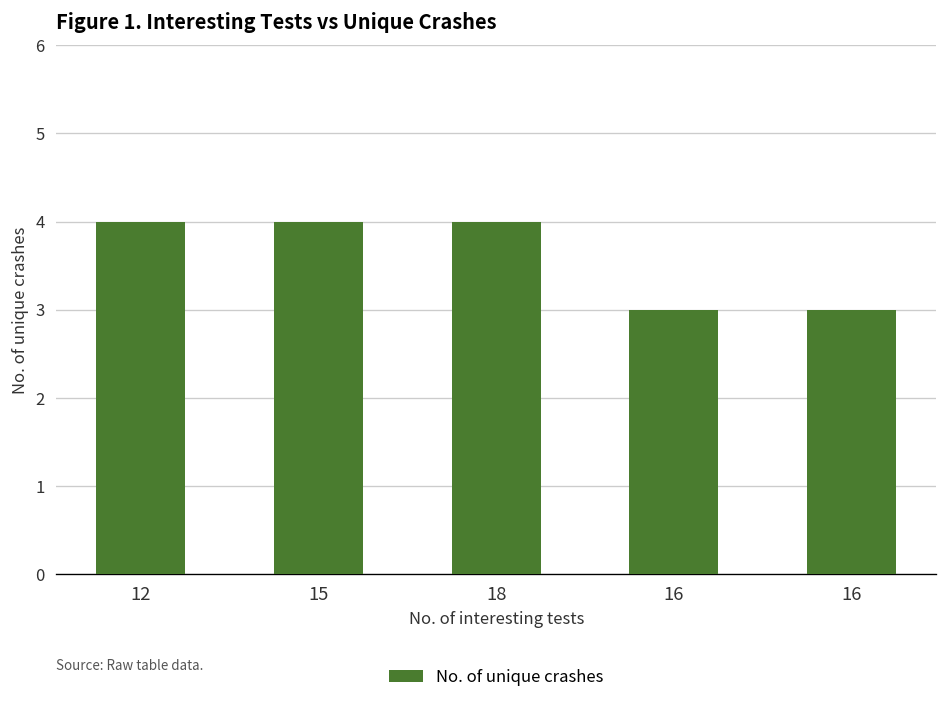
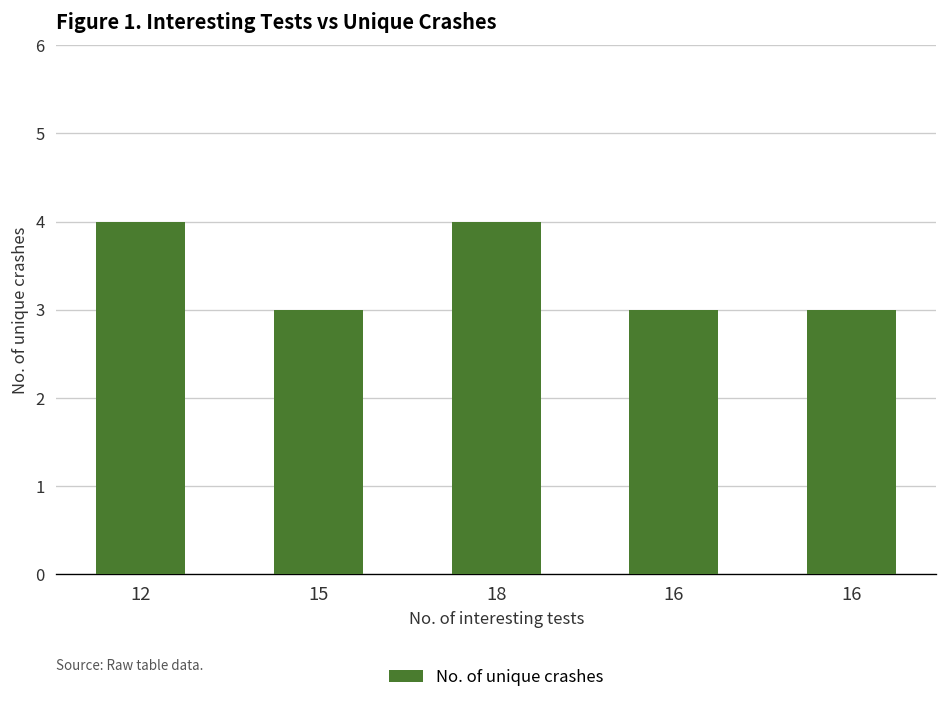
  {
    "12": 4,
-   "15": 4,
+   "15": 3,
    "18": 4
  }
